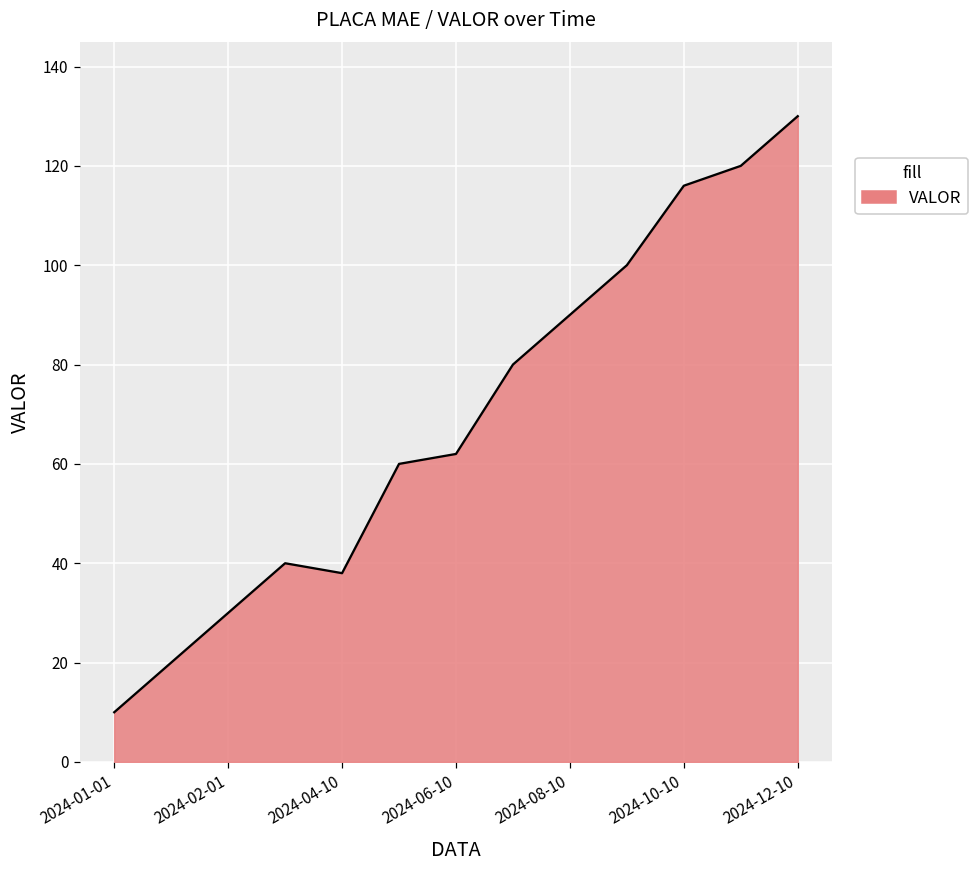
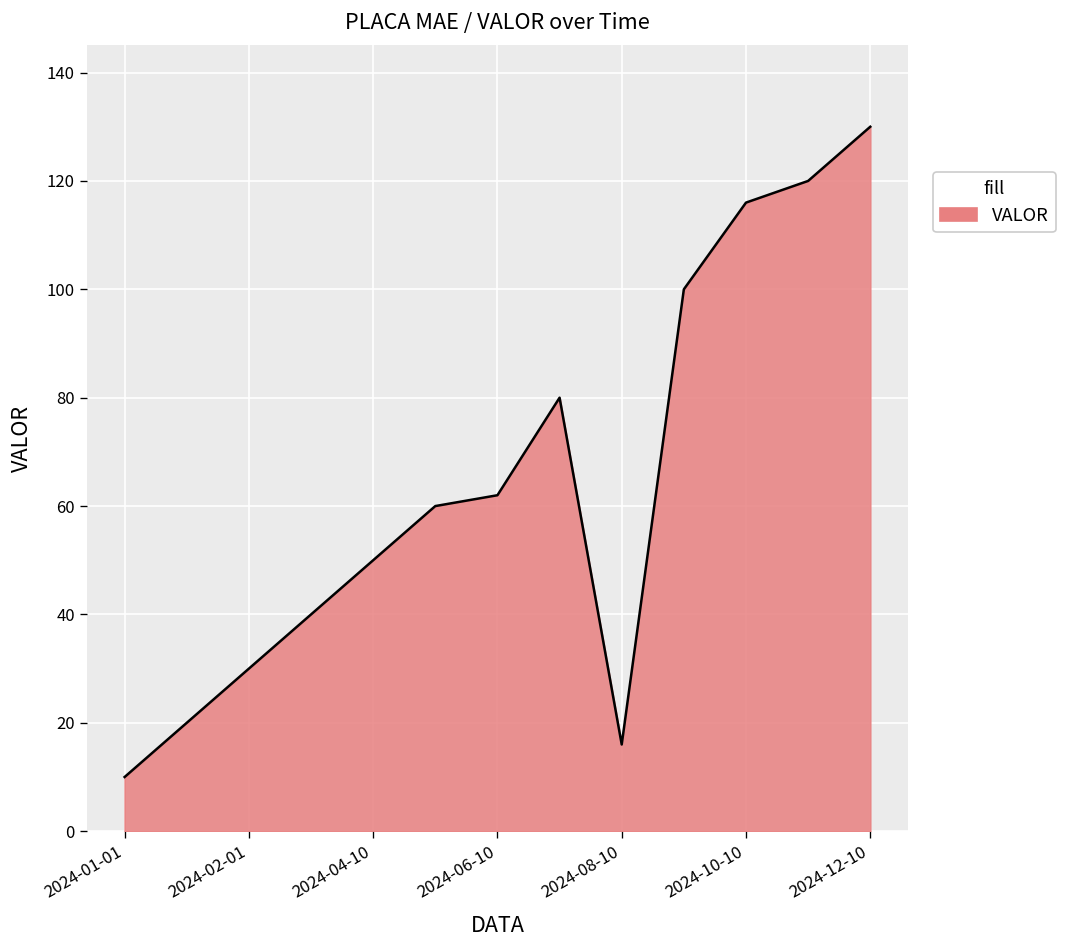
  {
    "2024-01-01": 10,
    "2024-02-01": 30,
-   "2024-04-10": 38,
+   "2024-04-10": 50,
    "2024-06-10": 62,
-   "2024-08-10": 90,
+   "2024-08-10": 16,
    "2024-10-10": 116,
    "2024-12-10": 130
  }
